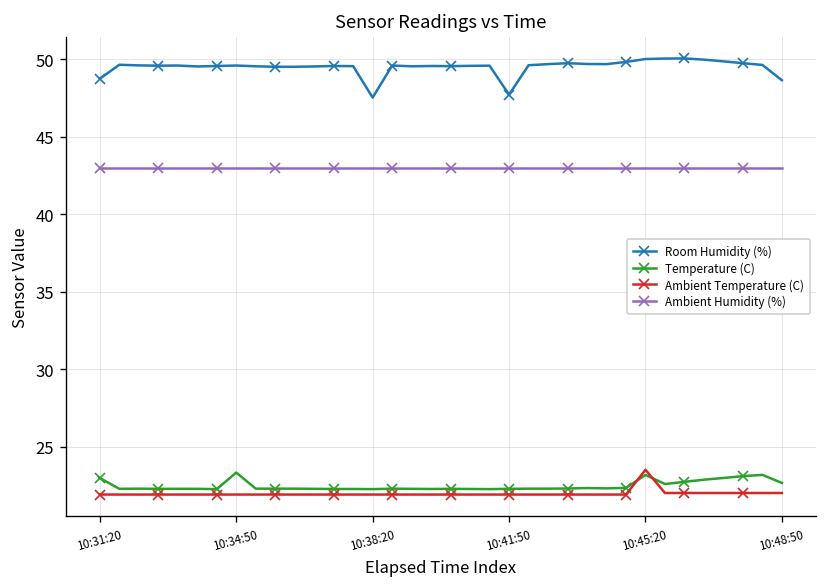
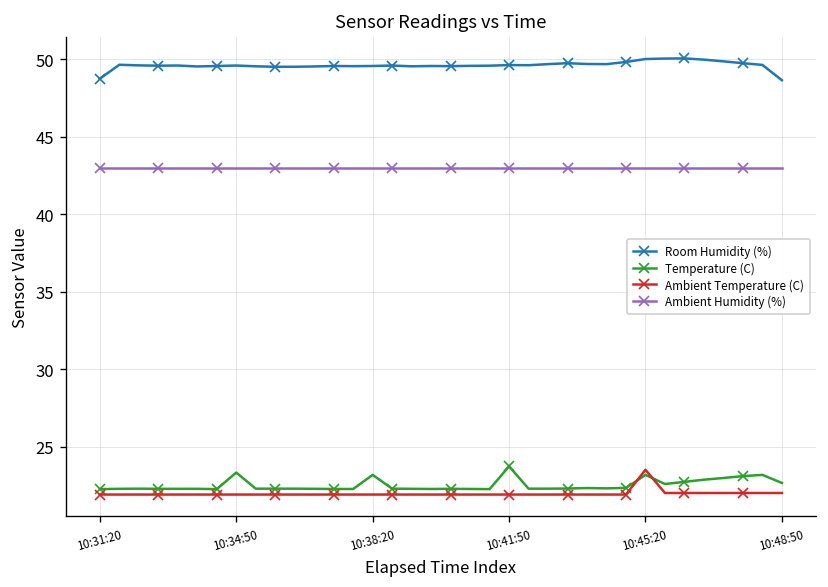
  {
    "Room Humidity (%)": {
      "10:31:20": 48.8,
      "10:34:50": 49.6,
-     "10:38:20": 47.5,
-     "10:41:50": 47.7,
+     "10:38:20": 49.6,
+     "10:41:50": 49.6,
      "10:45:20": 50.0,
      "10:48:50": 48.7
    },
    "Temperature (C)": {
-     "10:31:20": 23.0,
+     "10:31:20": 22.3,
      "10:34:50": 23.3,
-     "10:38:20": 22.3,
-     "10:41:50": 22.3,
+     "10:38:20": 23.2,
+     "10:41:50": 23.7,
      "10:45:20": 23.2,
      "10:48:50": 22.7
    },
    "Ambient Temperature (C)": {
      "10:31:20": 21.9,
      "10:34:50": 21.9,
      "10:38:20": 21.9,
      "10:41:50": 21.9,
      "10:45:20": 23.5,
      "10:48:50": 22.0
    },
    "Ambient Humidity (%)": {
      "10:31:20": 43.0,
      "10:34:50": 43.0,
      "10:38:20": 43.0,
      "10:41:50": 43.0,
      "10:45:20": 43.0,
      "10:48:50": 43.0
    }
  }
